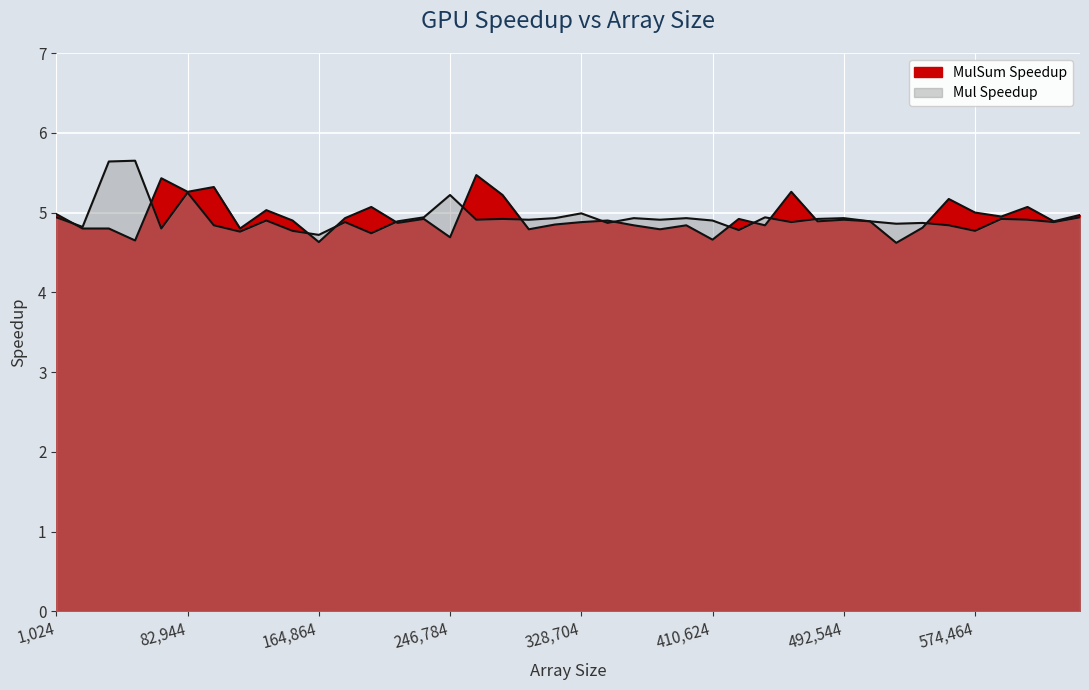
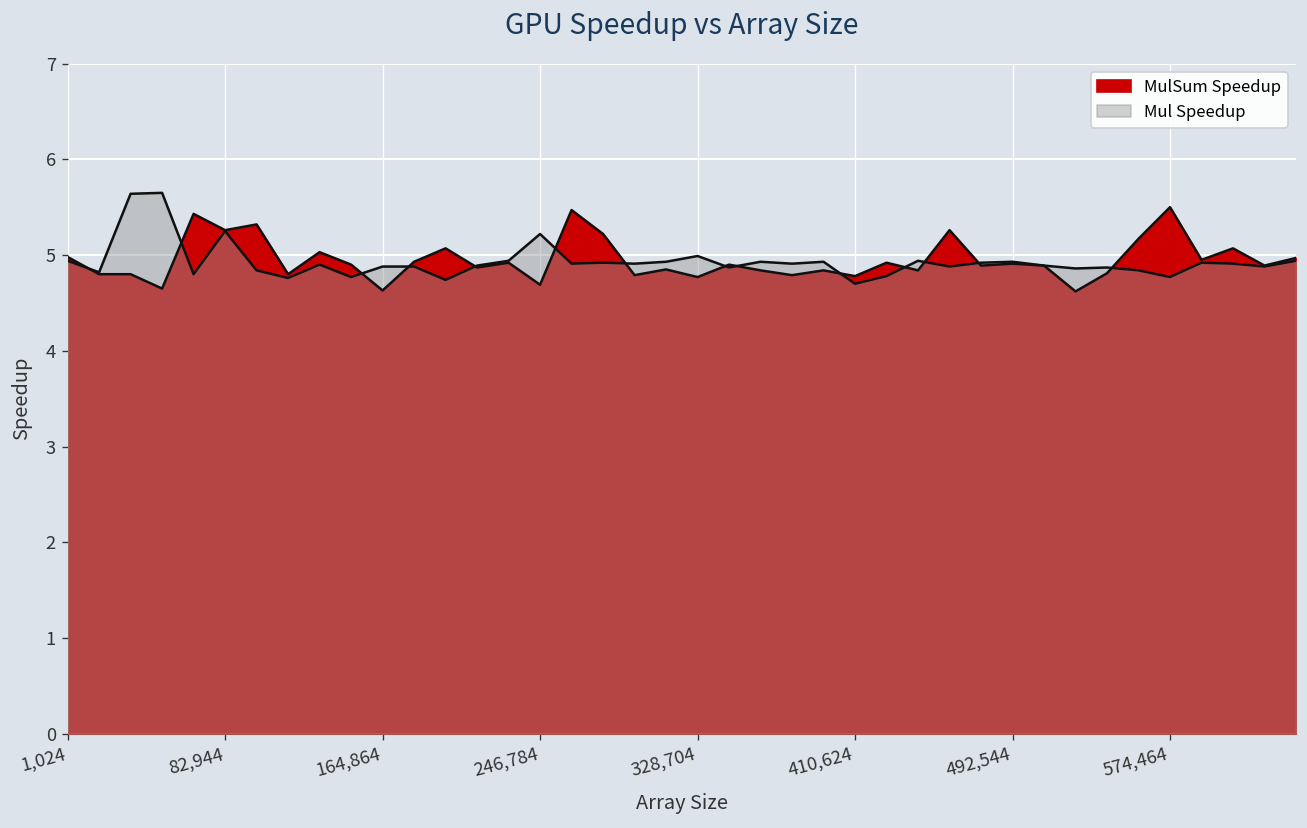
  {
    "MulSum Speedup": {
      "1,024": 5.0,
      "164,864": 4.6,
      "246,784": 4.7,
-     "328,704": 4.9,
-     "410,624": 4.7,
-     "574,464": 5.0
+     "328,704": 4.8,
+     "410,624": 4.8,
+     "574,464": 5.5
    },
    "Mul Speedup": {
      "1,024": 4.9,
-     "164,864": 4.7,
+     "164,864": 4.9,
      "246,784": 5.2,
      "328,704": 5.0,
-     "410,624": 4.9,
+     "410,624": 4.7,
      "574,464": 4.8
    }
  }
